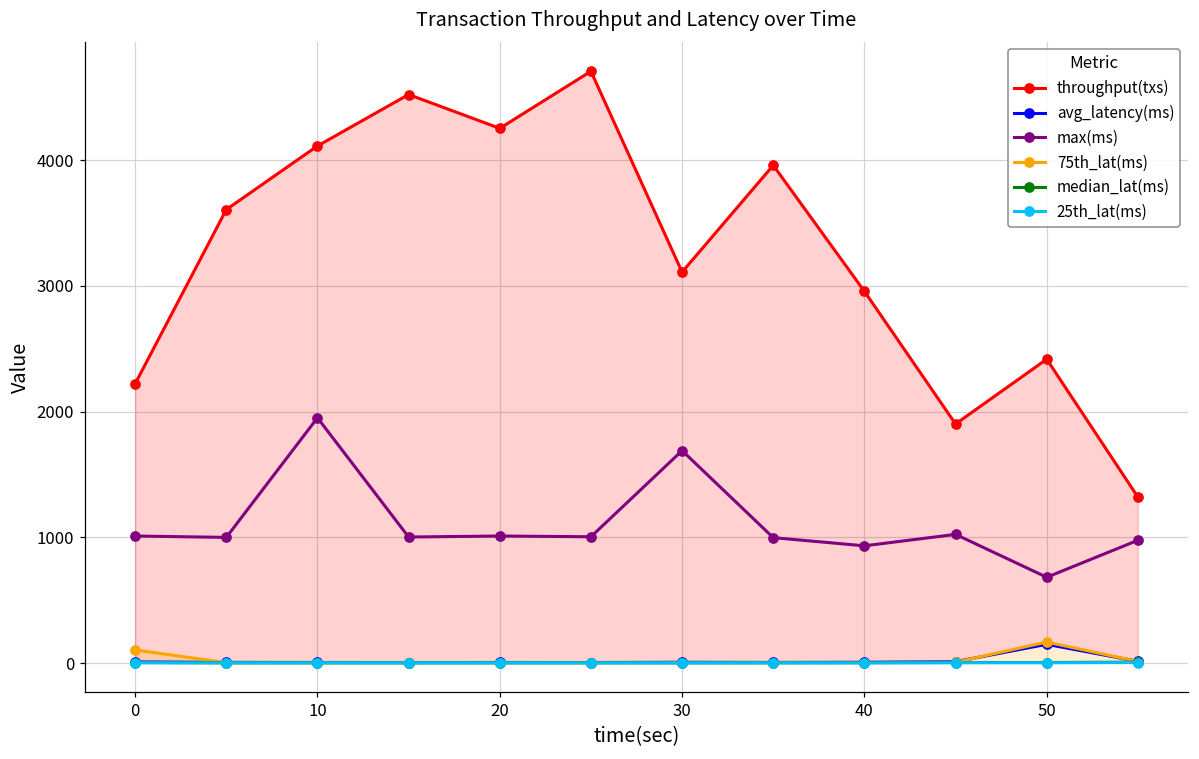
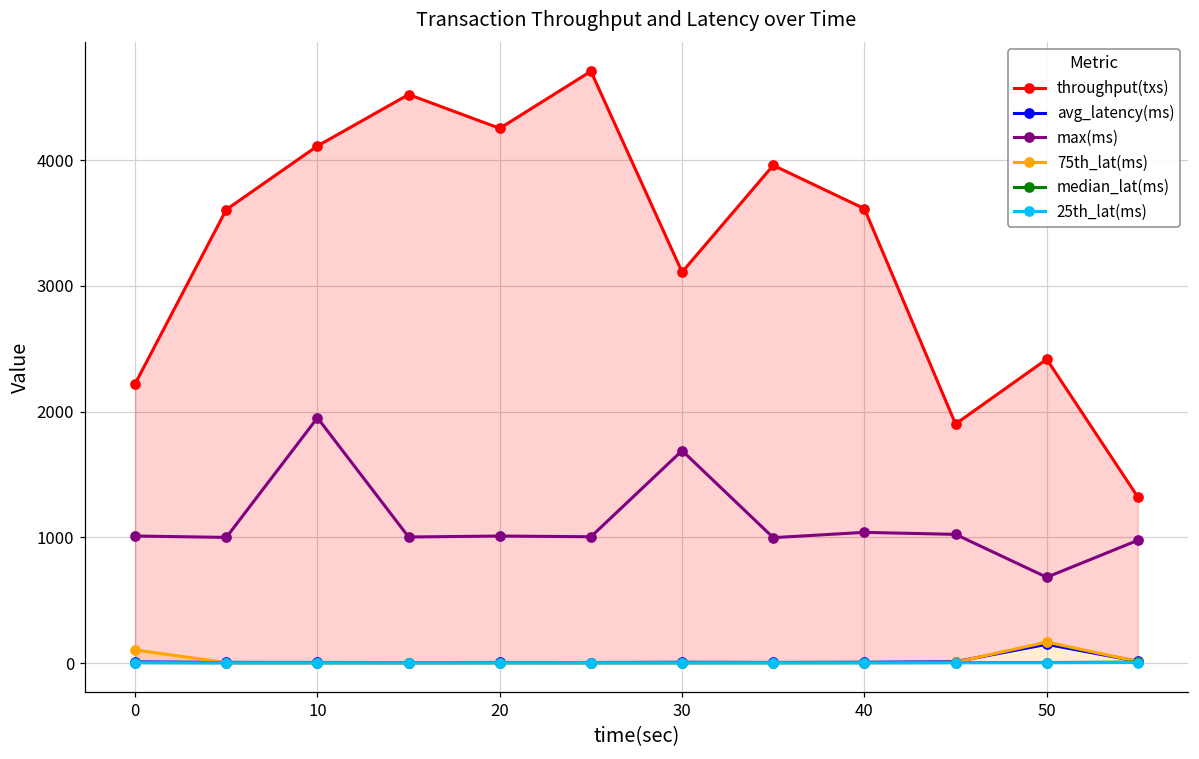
  {
    "throughput(txs)": {
      "0": 2220,
      "10": 4110,
      "20": 4250,
      "30": 3110,
-     "40": 2960,
+     "40": 3610,
      "50": 2420
    },
    "max(ms)": {
      "0": 1010,
      "10": 1950,
      "20": 1010,
      "30": 1690,
-     "40": 930,
+     "40": 1040,
      "50": 680
    },
    "75th_lat(ms)": {
      "0": 100
    }
  }
